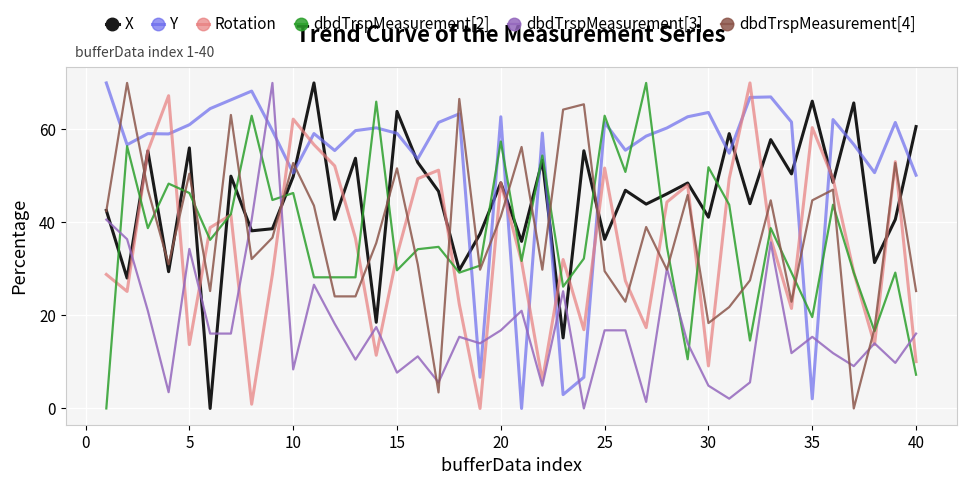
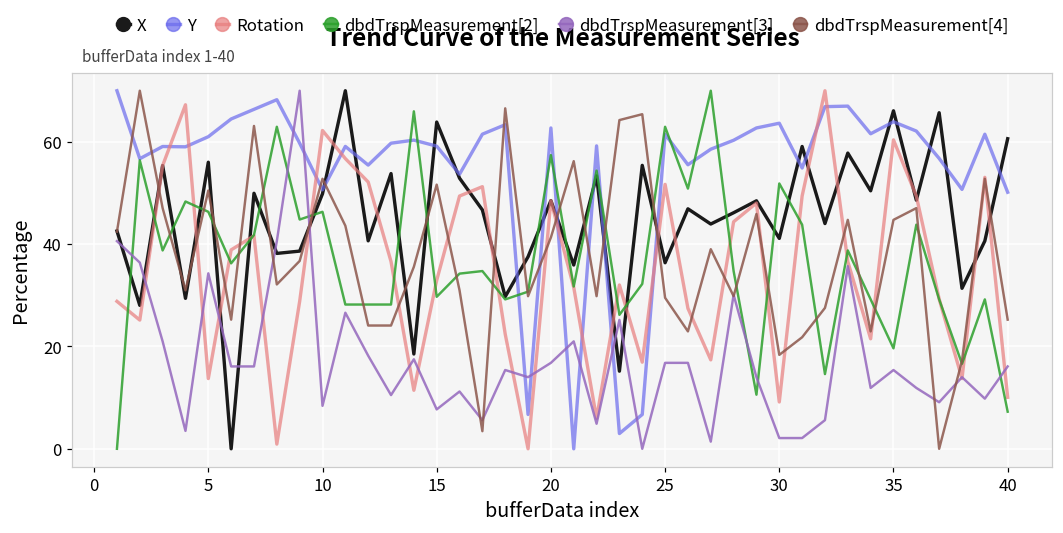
  {
    "X": {
      "5": 56,
      "10": 50,
      "15": 64,
      "25": 36,
      "30": 41,
      "35": 66,
      "40": 61
    },
    "Y": {
      "5": 61,
      "10": 51,
      "15": 59,
      "20": 63,
      "25": 61,
      "30": 64,
-     "35": 2,
+     "35": 64,
      "40": 50
    },
    "Rotation": {
      "5": 14,
      "10": 62,
      "15": 33,
      "25": 52,
      "30": 9,
      "35": 60,
      "40": 10
    },
    "dbdTrspMeasurement[2]": {
      "5": 46,
      "10": 46,
      "15": 30,
      "20": 57,
      "25": 63,
      "30": 52,
      "35": 20,
      "40": 7
    },
    "dbdTrspMeasurement[3]": {
      "5": 34,
      "10": 8,
      "15": 8,
      "20": 17,
      "25": 17,
-     "30": 5,
+     "30": 2,
      "35": 15,
      "40": 16
    },
    "dbdTrspMeasurement[4]": {
      "5": 50,
      "10": 53,
      "15": 52,
      "20": 41,
      "25": 30,
      "30": 18,
      "35": 45,
      "40": 25
    }
  }
